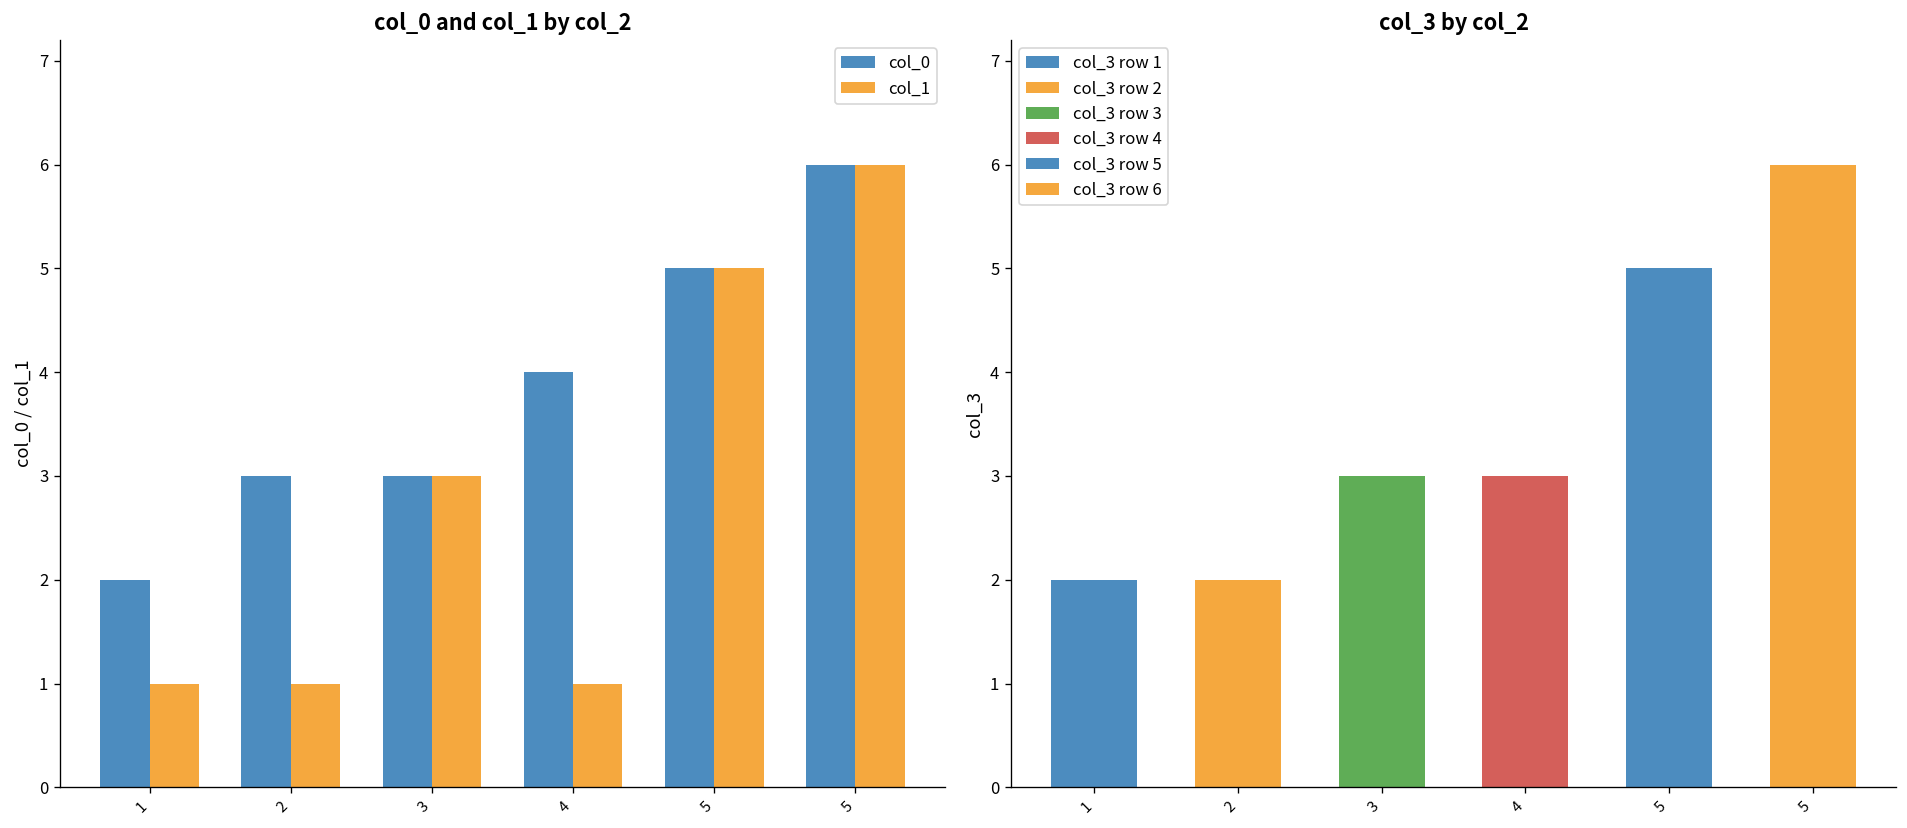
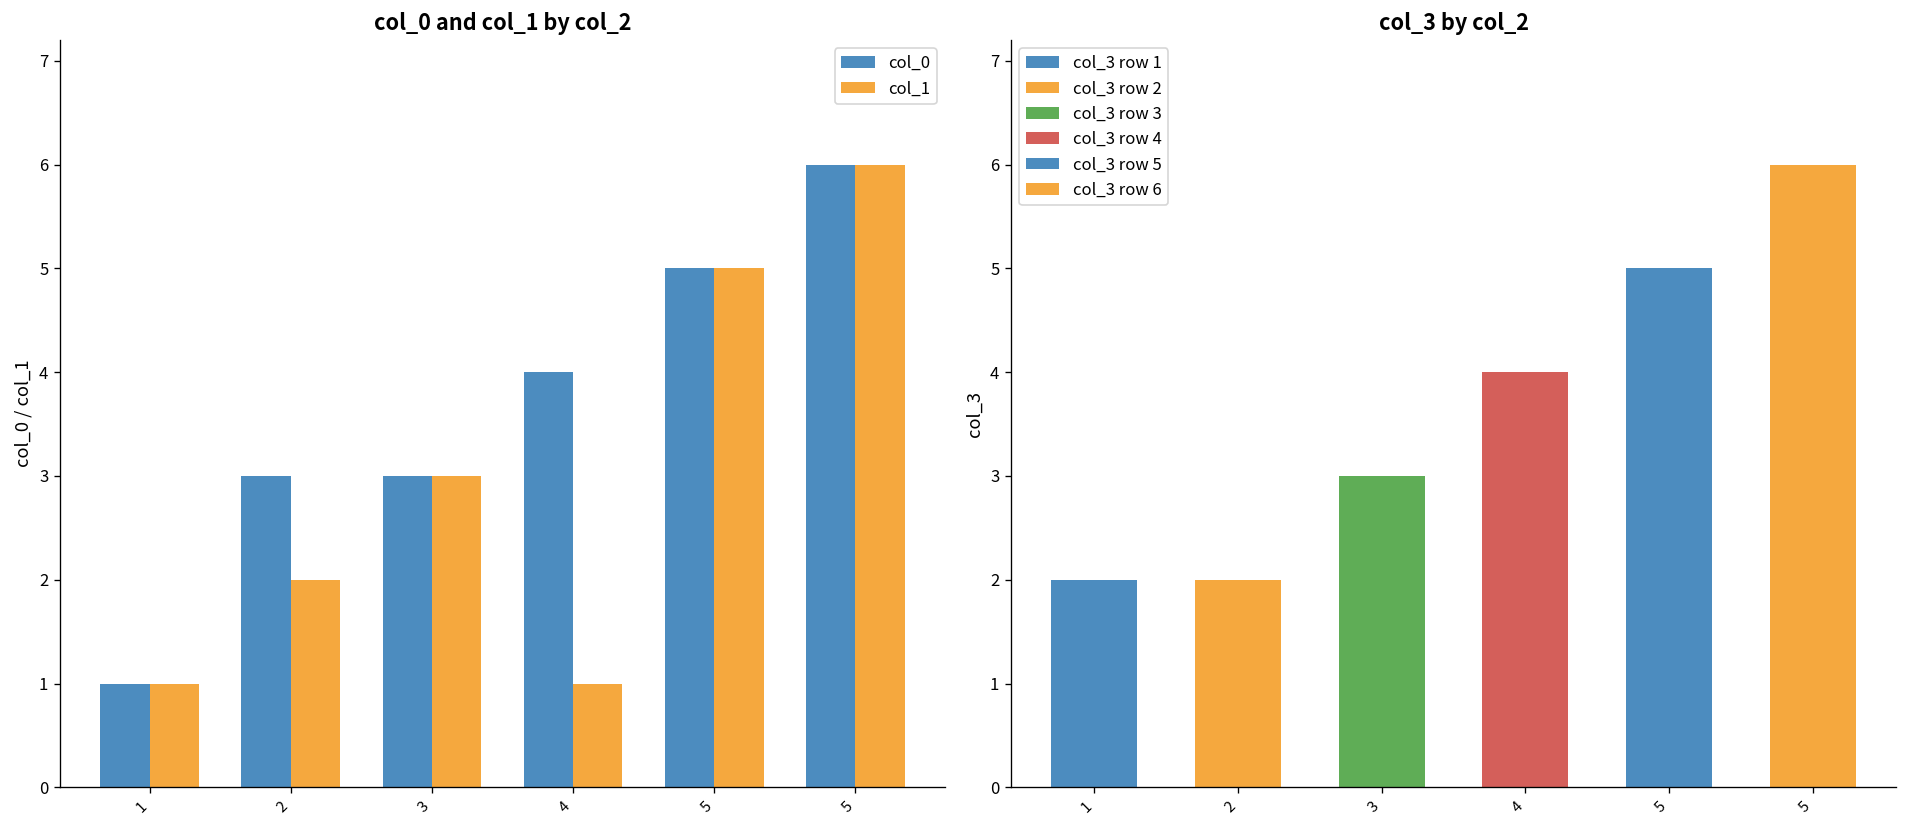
  {
    "col_0 and col_1 by col_2": {
      "col_0": {
-       "1": 2,
+       "1": 1,
        "2": 3,
        "3": 3,
        "4": 4
      },
      "col_1": {
        "1": 1,
-       "2": 1,
+       "2": 2,
        "3": 3,
        "4": 1
      }
    },
    "col_3 by col_2": {
      "1": 2,
      "2": 2,
      "3": 3,
-     "4": 3
+     "4": 4
    }
  }
